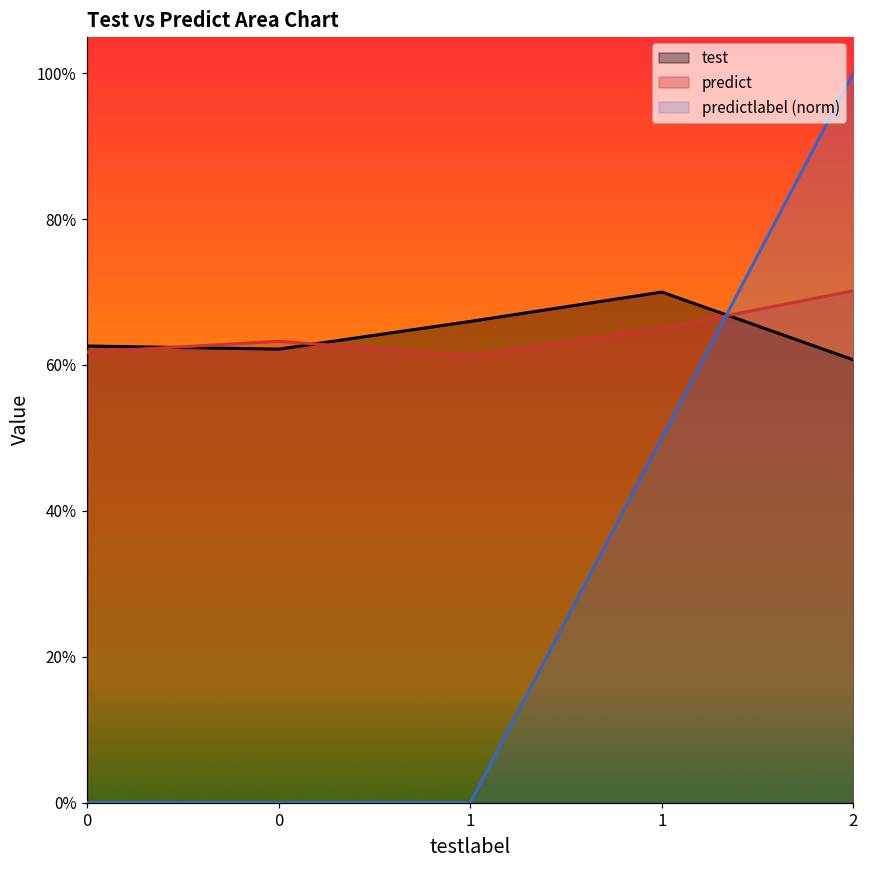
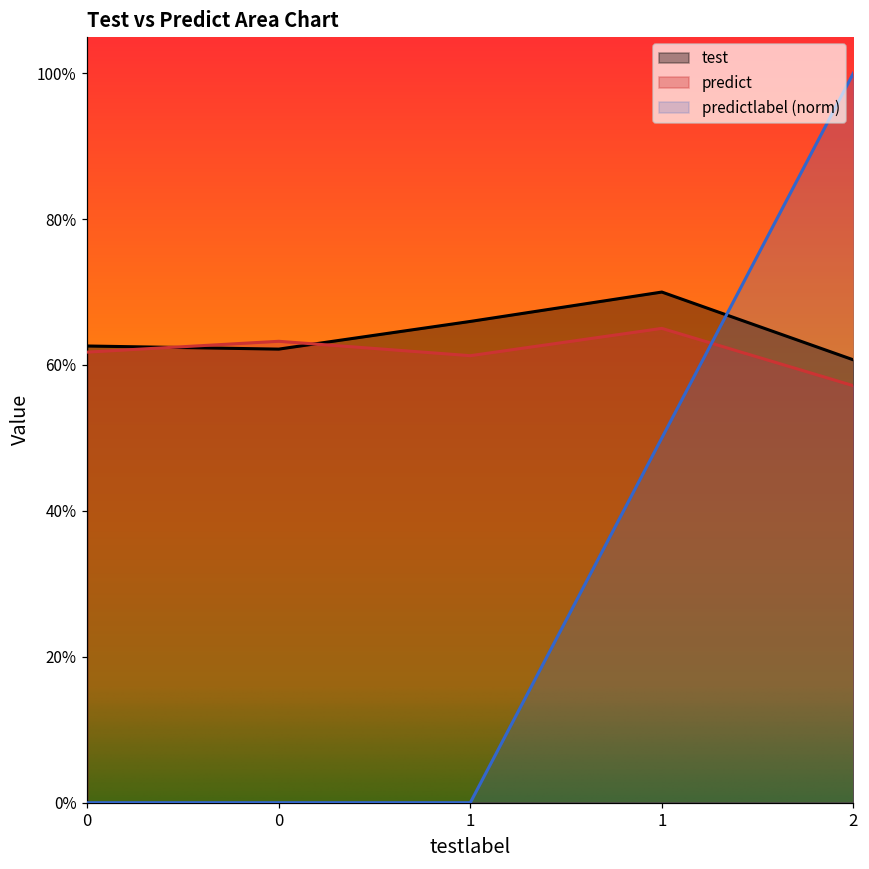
  {
    "test": {
      "2": "61%"
    },
    "predict": {
-     "2": "70%"
+     "2": "57%"
    },
    "predictlabel (norm)": {
      "2": "100%"
    }
  }
